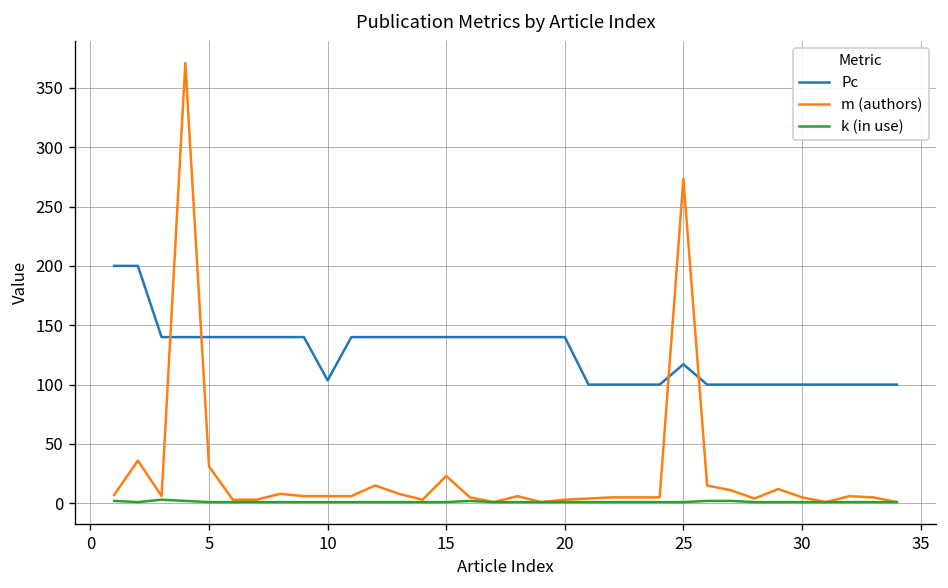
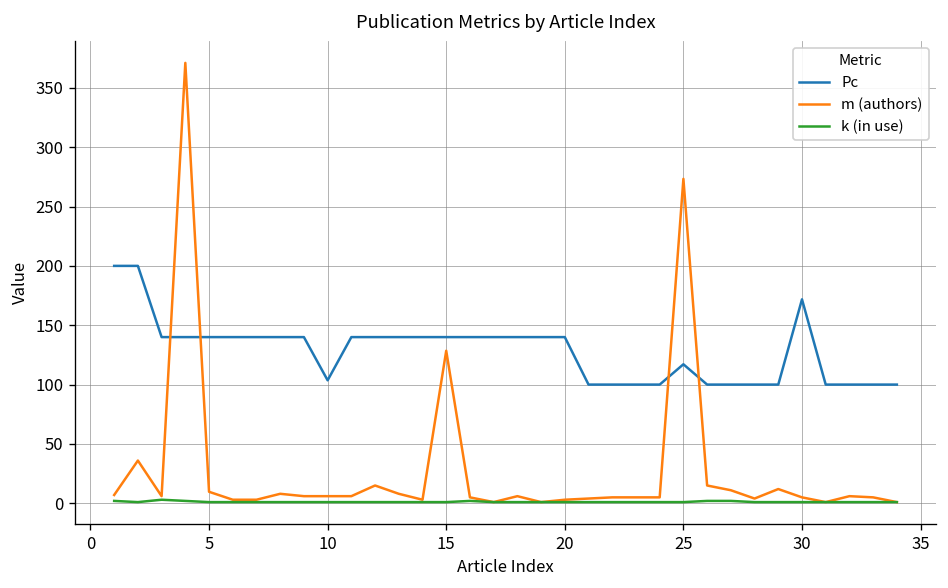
  {
    "Pc": {
      "5": 140,
      "10": 100,
      "15": 140,
      "20": 140,
      "25": 120,
-     "30": 100
+     "30": 170
    },
    "m (authors)": {
-     "5": 30,
+     "5": 10,
      "10": 10,
-     "15": 20,
+     "15": 130,
      "25": 270,
      "30": 10
    },
    "k (in use)": {
      "5": 0,
      "10": 0,
      "15": 0,
      "25": 0,
      "30": 0
    }
  }
